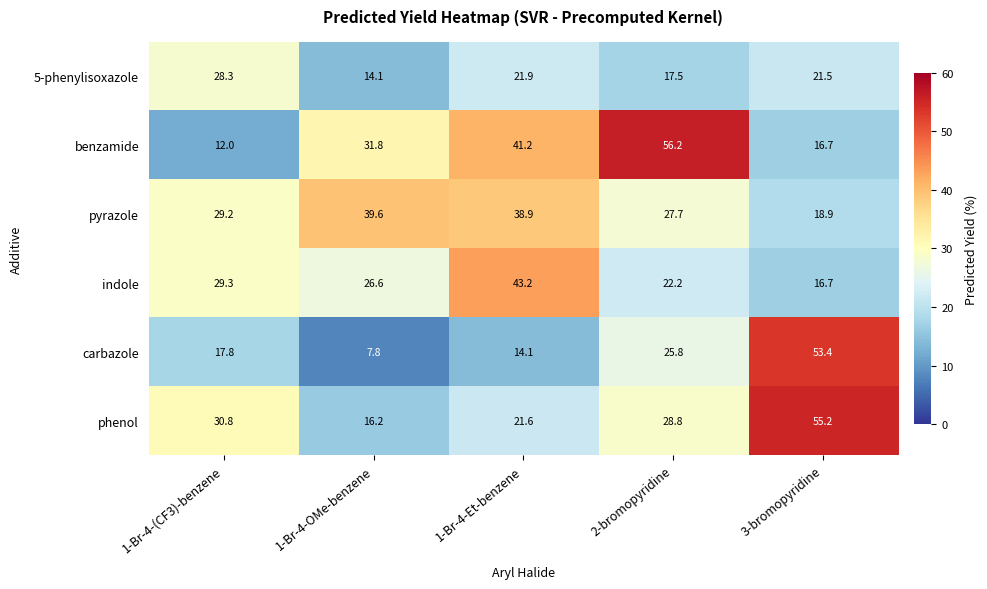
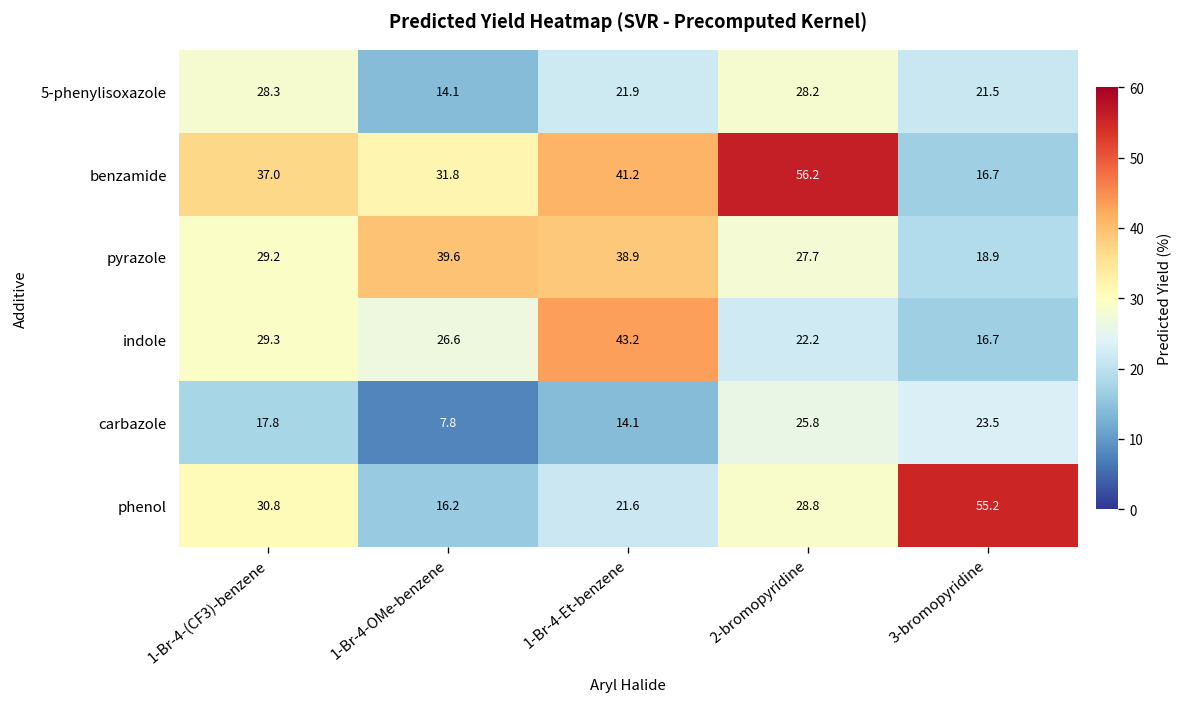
  {
    "5-phenylisoxazole": {
      "1-Br-4-(CF3)-benzene": 28.3,
      "1-Br-4-OMe-benzene": 14.1,
      "1-Br-4-Et-benzene": 21.9,
-     "2-bromopyridine": 17.5,
+     "2-bromopyridine": 28.2,
      "3-bromopyridine": 21.5
    },
    "benzamide": {
-     "1-Br-4-(CF3)-benzene": 12.0,
+     "1-Br-4-(CF3)-benzene": 37.0,
      "1-Br-4-OMe-benzene": 31.8,
      "1-Br-4-Et-benzene": 41.2,
      "2-bromopyridine": 56.2,
      "3-bromopyridine": 16.7
    },
    "pyrazole": {
      "1-Br-4-(CF3)-benzene": 29.2,
      "1-Br-4-OMe-benzene": 39.6,
      "1-Br-4-Et-benzene": 38.9,
      "2-bromopyridine": 27.7,
      "3-bromopyridine": 18.9
    },
    "indole": {
      "1-Br-4-(CF3)-benzene": 29.3,
      "1-Br-4-OMe-benzene": 26.6,
      "1-Br-4-Et-benzene": 43.2,
      "2-bromopyridine": 22.2,
      "3-bromopyridine": 16.7
    },
    "carbazole": {
      "1-Br-4-(CF3)-benzene": 17.8,
      "1-Br-4-OMe-benzene": 7.8,
      "1-Br-4-Et-benzene": 14.1,
      "2-bromopyridine": 25.8,
-     "3-bromopyridine": 53.4
+     "3-bromopyridine": 23.5
    },
    "phenol": {
      "1-Br-4-(CF3)-benzene": 30.8,
      "1-Br-4-OMe-benzene": 16.2,
      "1-Br-4-Et-benzene": 21.6,
      "2-bromopyridine": 28.8,
      "3-bromopyridine": 55.2
    }
  }
